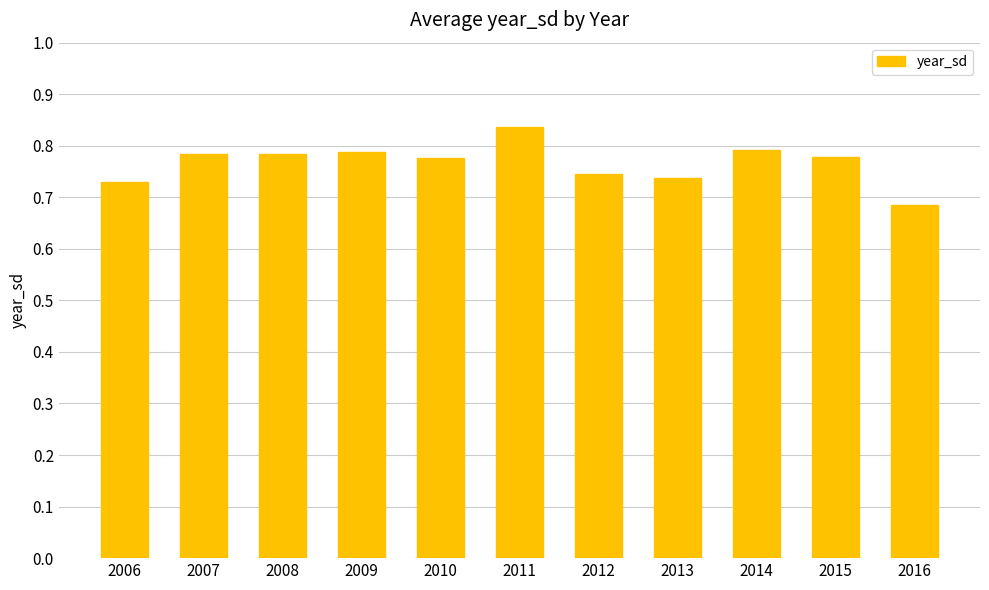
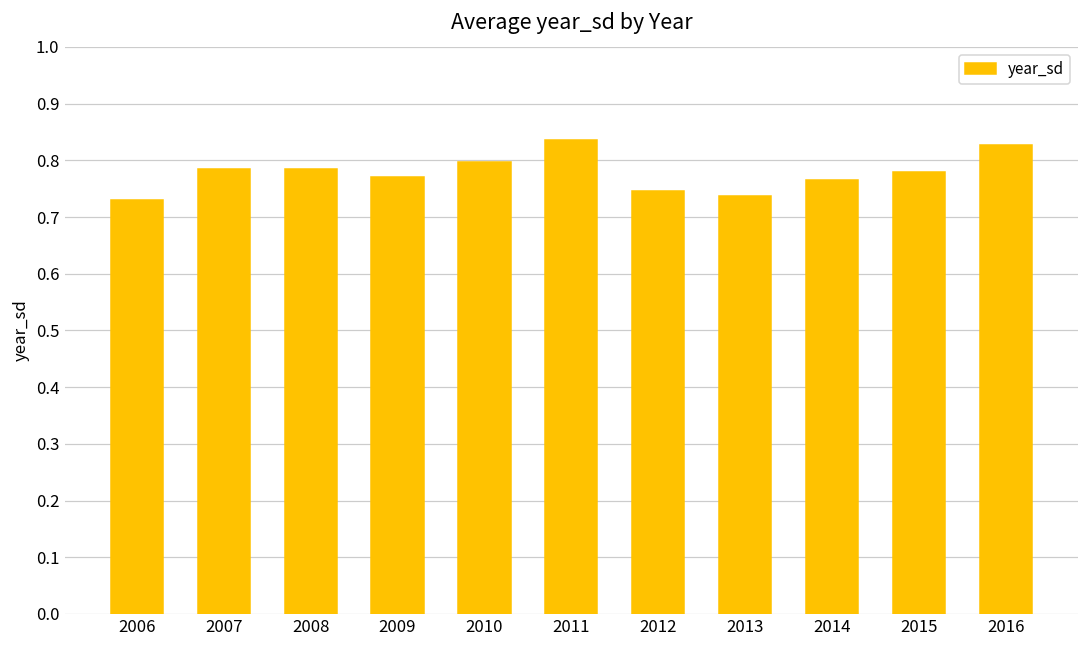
  {
    "2006": 0.73,
    "2007": 0.78,
    "2008": 0.78,
-   "2009": 0.79,
-   "2010": 0.78,
+   "2009": 0.77,
+   "2010": 0.80,
    "2011": 0.84,
    "2012": 0.75,
    "2013": 0.74,
-   "2014": 0.79,
+   "2014": 0.77,
    "2015": 0.78,
-   "2016": 0.69
+   "2016": 0.83
  }
